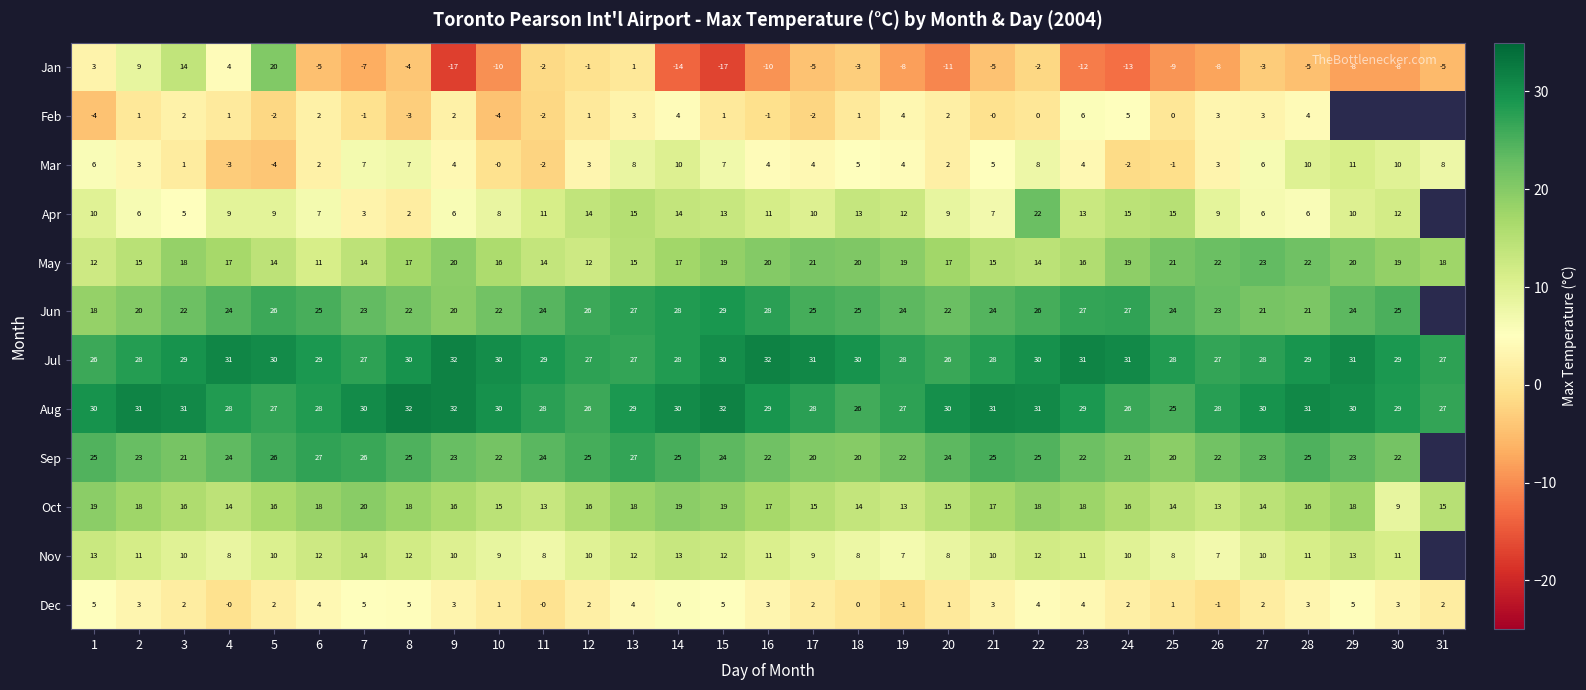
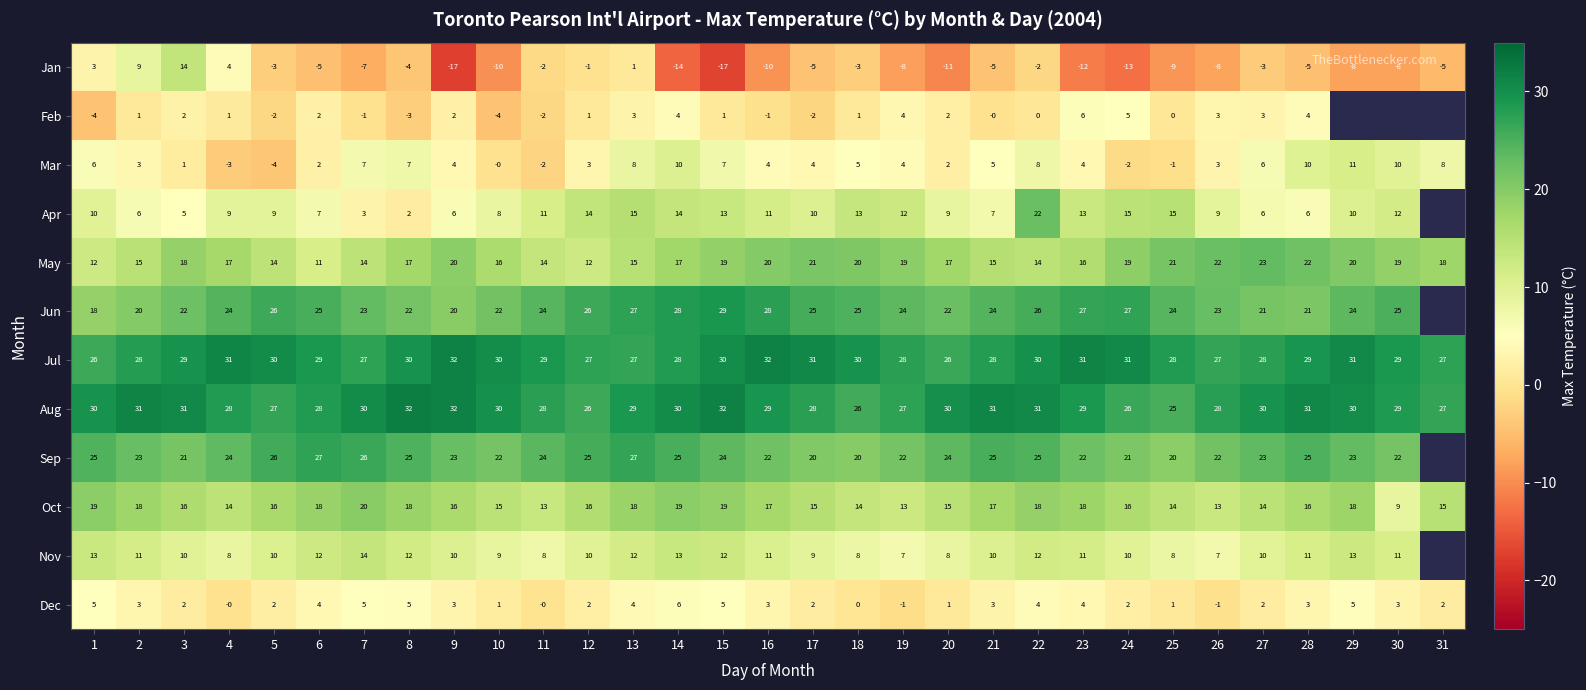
  {
    "Jan": {
      "1": 3,
      "2": 9,
      "3": 14,
      "4": 4,
-     "5": 20,
+     "5": -3,
      "6": -5,
      "7": -7,
      "8": -4,
      "9": -17,
      "10": -10,
      "11": -2,
      "12": -1,
      "13": 1,
      "14": -14,
      "15": -17,
      "16": -10,
      "17": -5,
      "18": -3,
      "19": -8,
      "20": -11,
      "21": -5,
      "22": -2,
      "23": -12,
      "24": -13,
      "25": -9,
      "26": -8,
      "27": -3,
      "28": -5,
      "31": -5
    }
  }
